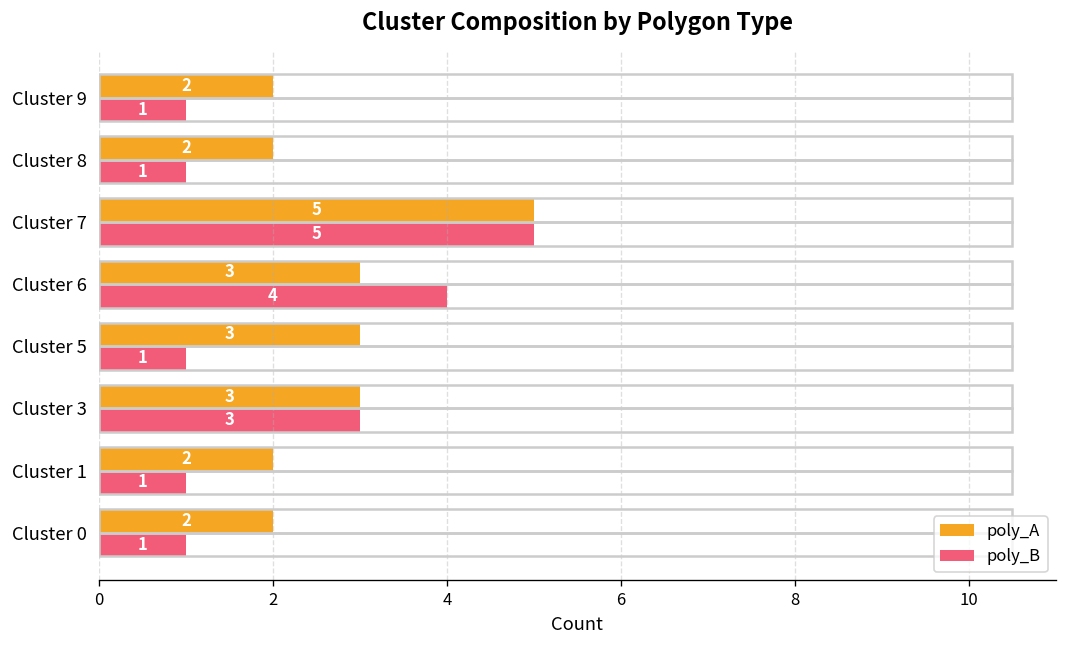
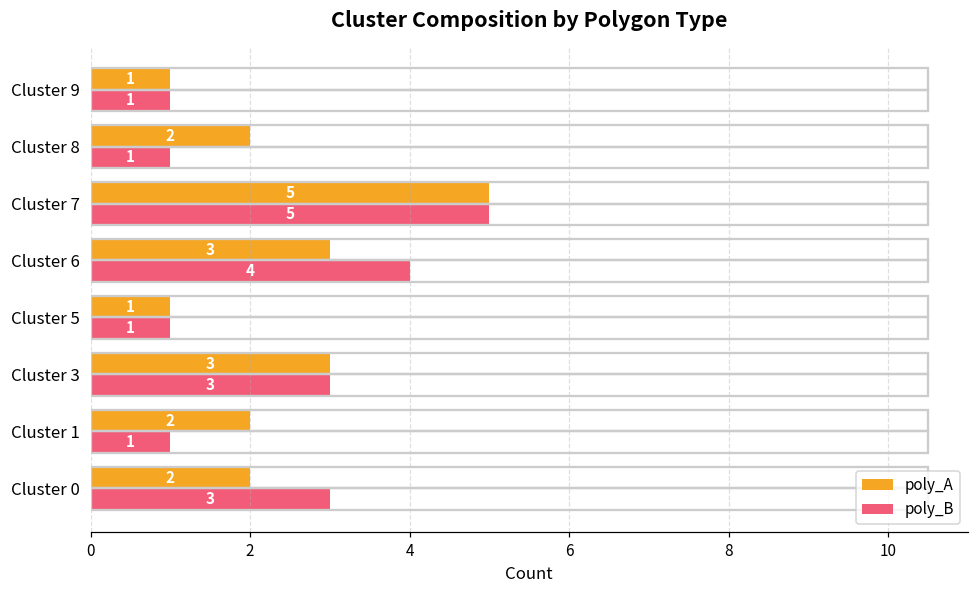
  {
    "poly_A": {
-     "Cluster 9": 2,
+     "Cluster 9": 1,
      "Cluster 8": 2,
      "Cluster 7": 5,
      "Cluster 6": 3,
-     "Cluster 5": 3,
+     "Cluster 5": 1,
      "Cluster 3": 3,
      "Cluster 1": 2,
      "Cluster 0": 2
    },
    "poly_B": {
      "Cluster 9": 1,
      "Cluster 8": 1,
      "Cluster 7": 5,
      "Cluster 6": 4,
      "Cluster 5": 1,
      "Cluster 3": 3,
      "Cluster 1": 1,
-     "Cluster 0": 1
+     "Cluster 0": 3
    }
  }
